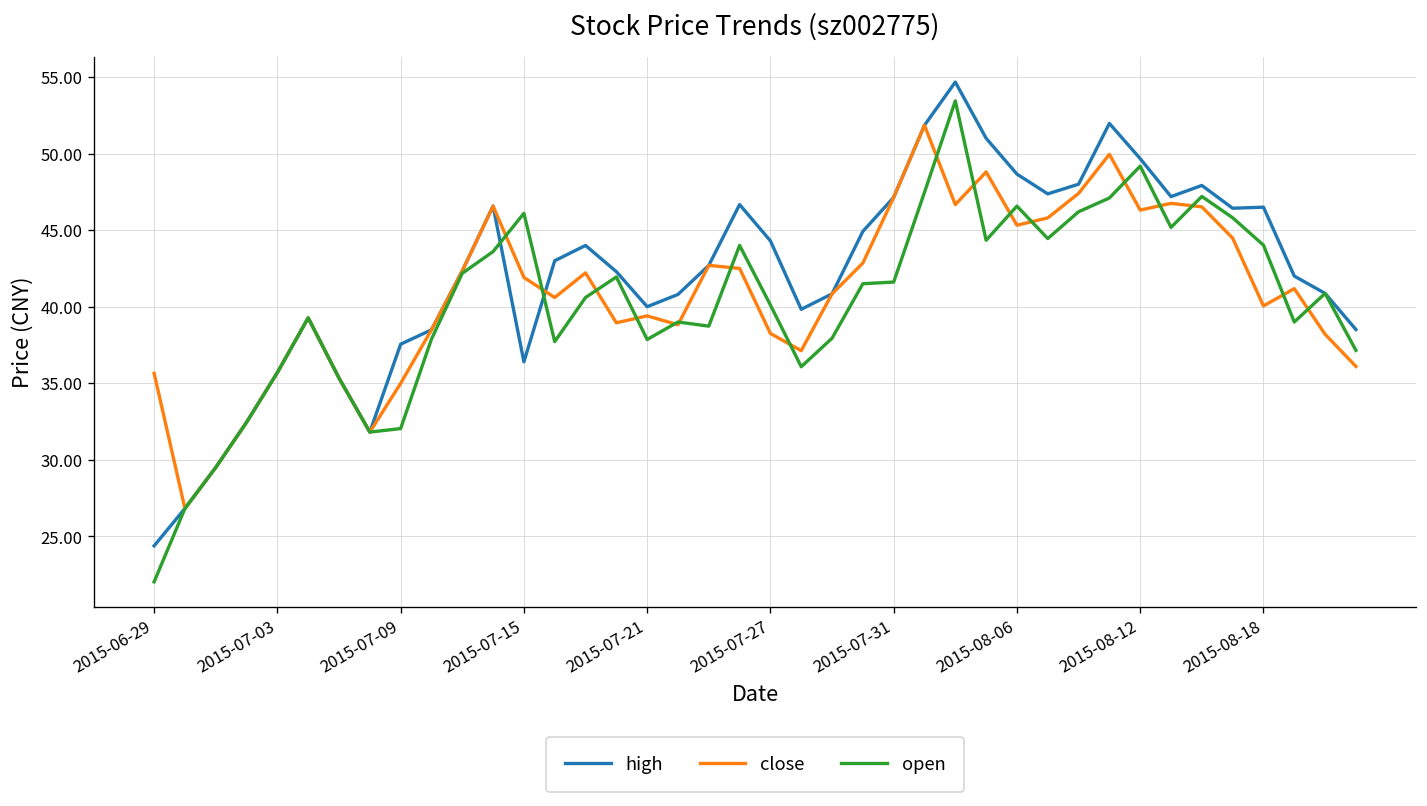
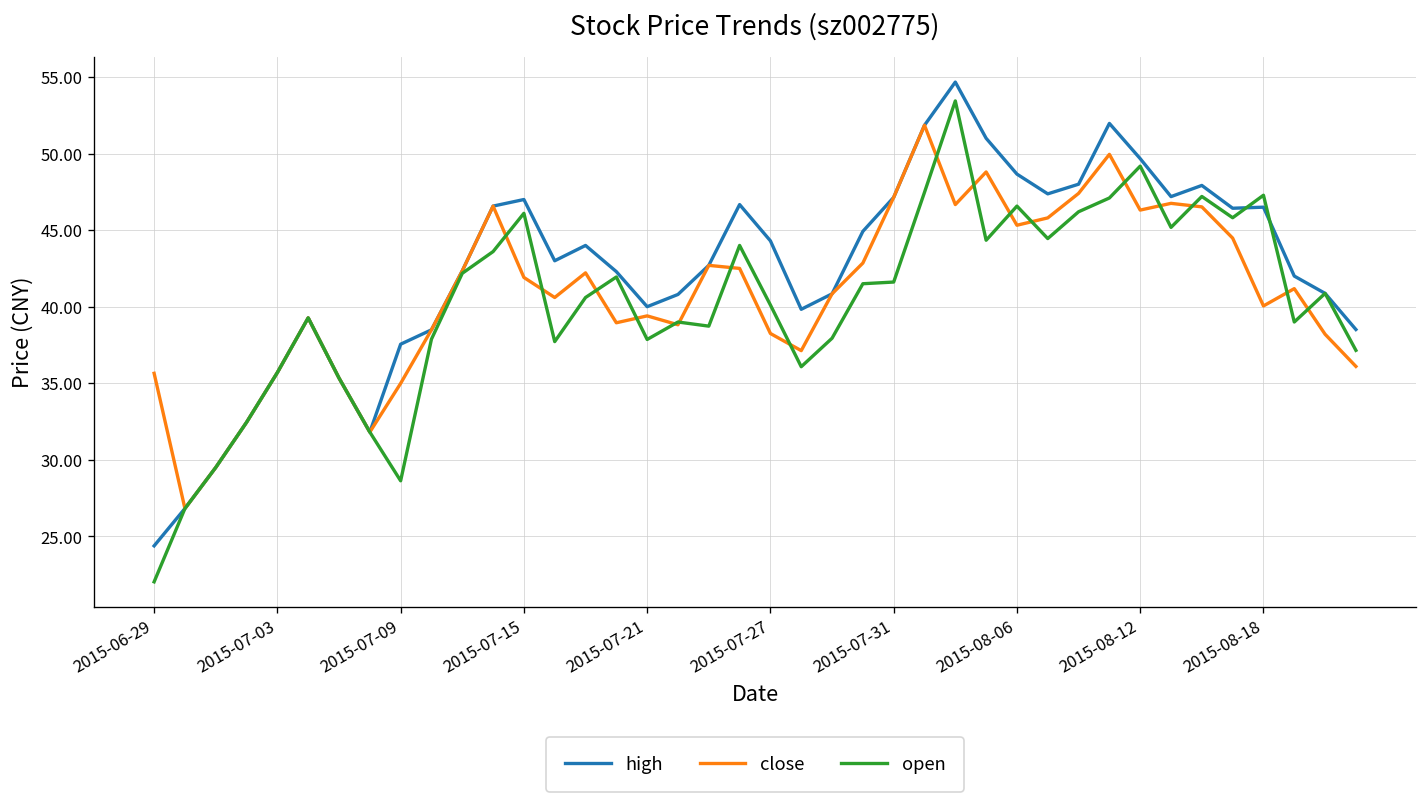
  {
    "high": {
      "2015-06-29": 24.4,
      "2015-07-09": 37.6,
-     "2015-07-15": 36.4,
+     "2015-07-15": 47.0,
      "2015-07-21": 40.0,
      "2015-07-27": 44.3,
      "2015-08-06": 48.7,
      "2015-08-12": 49.7,
      "2015-08-18": 46.5
    },
    "close": {
      "2015-06-29": 35.7,
      "2015-07-09": 35.0,
      "2015-07-15": 41.9,
      "2015-07-21": 39.4,
      "2015-07-27": 38.3,
      "2015-08-06": 45.3,
      "2015-08-12": 46.3,
      "2015-08-18": 40.1
    },
    "open": {
      "2015-06-29": 22.0,
-     "2015-07-09": 32.0,
+     "2015-07-09": 28.6,
      "2015-07-15": 46.1,
      "2015-07-21": 37.9,
      "2015-07-27": 40.1,
      "2015-07-31": 41.6,
      "2015-08-06": 46.6,
      "2015-08-12": 49.2,
-     "2015-08-18": 44.0
+     "2015-08-18": 47.3
    }
  }
